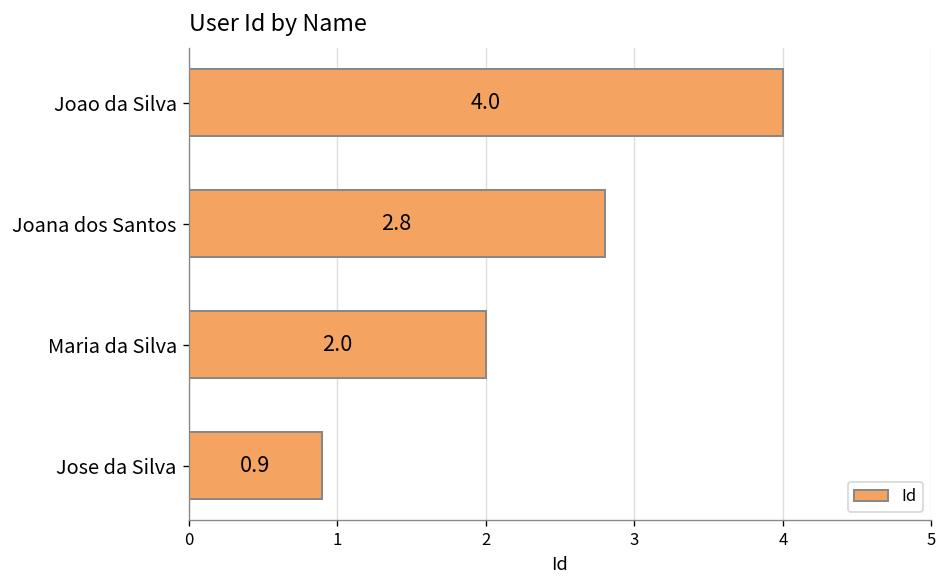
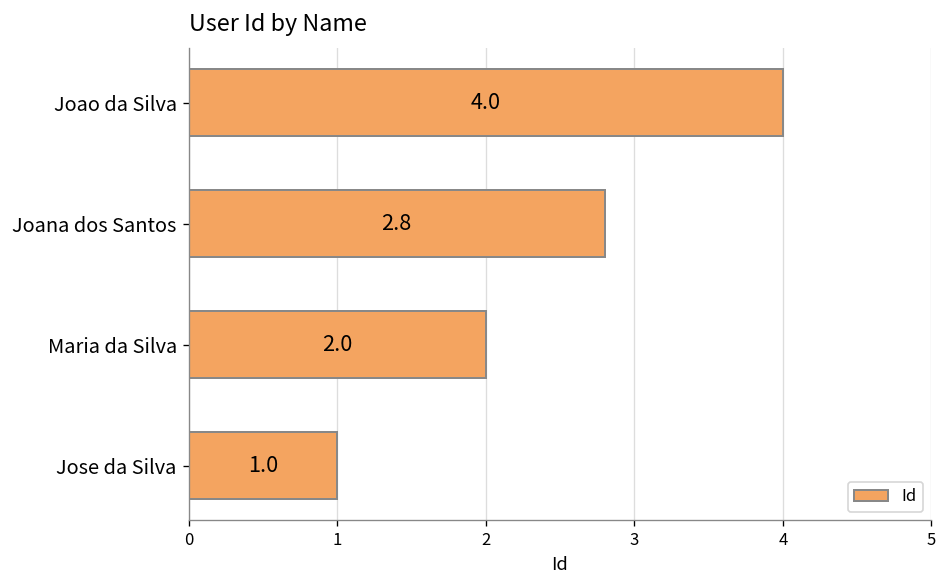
  {
    "Joao da Silva": 4.0,
    "Joana dos Santos": 2.8,
    "Maria da Silva": 2.0,
-   "Jose da Silva": 0.9
+   "Jose da Silva": 1.0
  }
